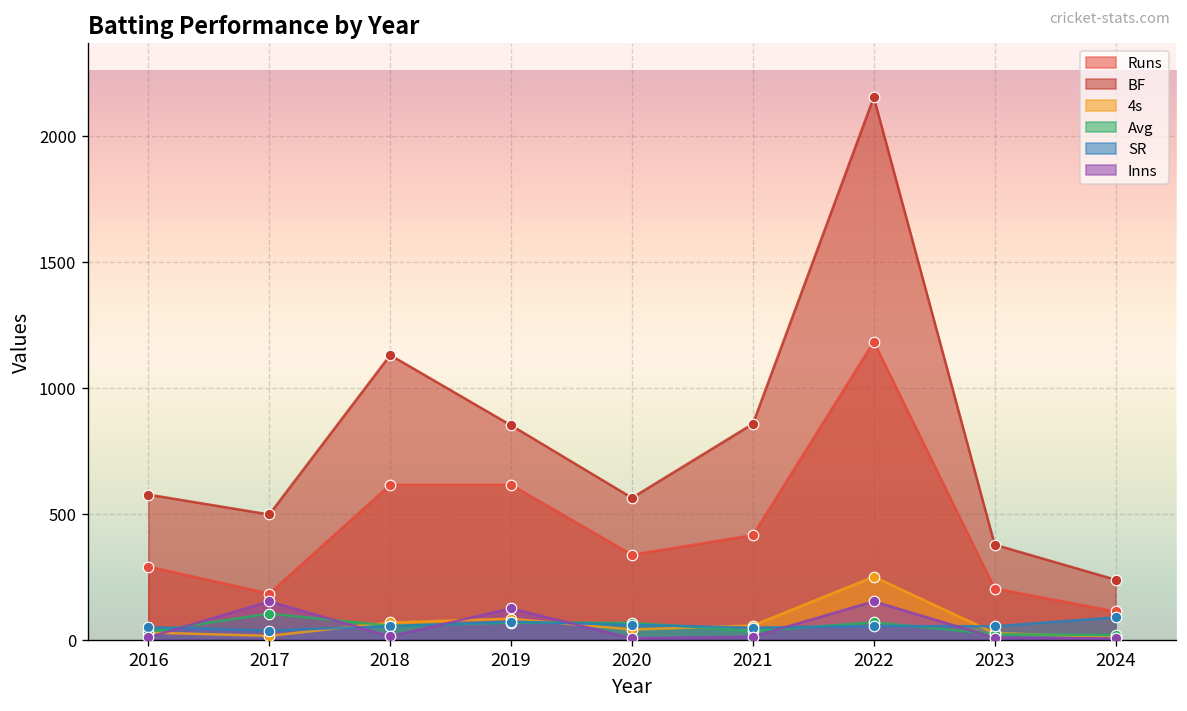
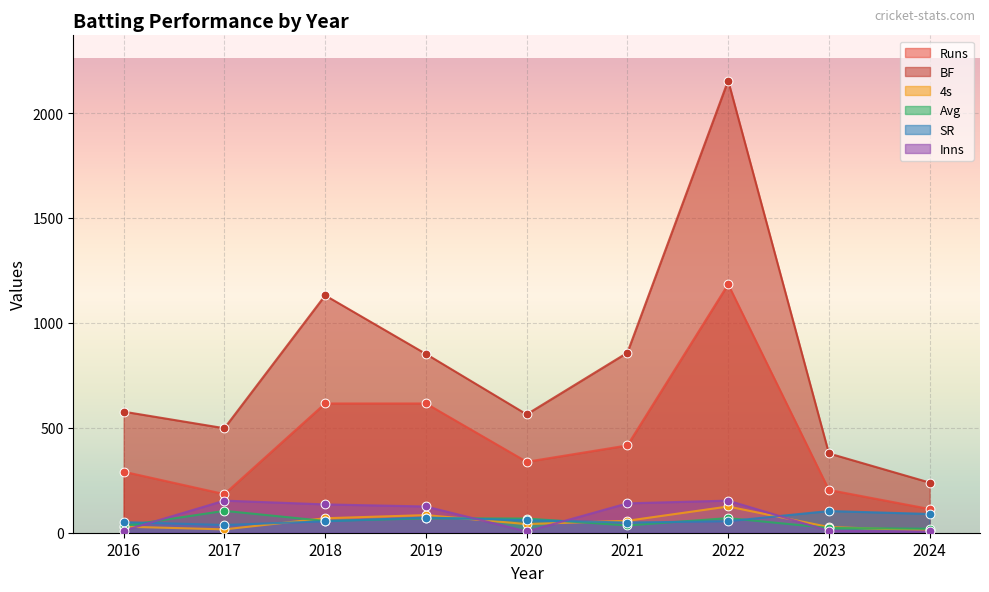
  {
    "4s": {
      "2017": 20,
      "2018": 70,
      "2020": 40,
-     "2022": 250
+     "2022": 130
    },
    "Avg": {
      "2017": 100,
      "2021": 30,
      "2022": 70
    },
    "SR": {
      "2016": 50,
      "2017": 40,
      "2022": 50,
-     "2023": 50,
+     "2023": 100,
      "2024": 90
    },
    "Inns": {
      "2016": 10,
      "2017": 150,
-     "2018": 10,
+     "2018": 140,
      "2019": 130,
      "2020": 10,
-     "2021": 10,
+     "2021": 140,
      "2022": 150,
      "2023": 10
    }
  }
